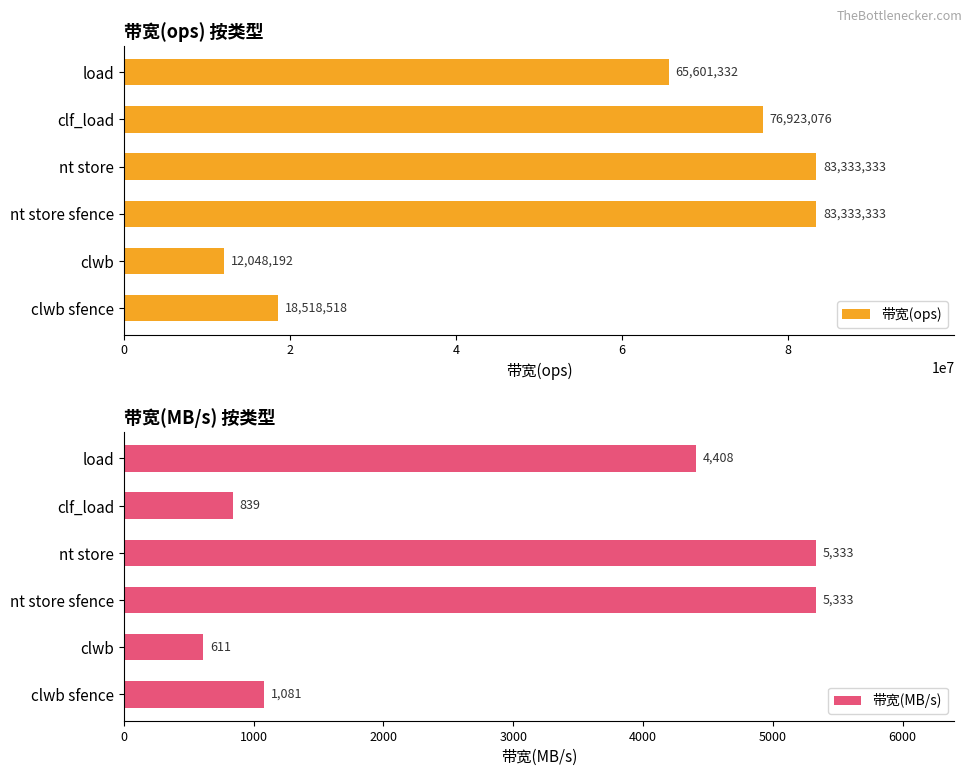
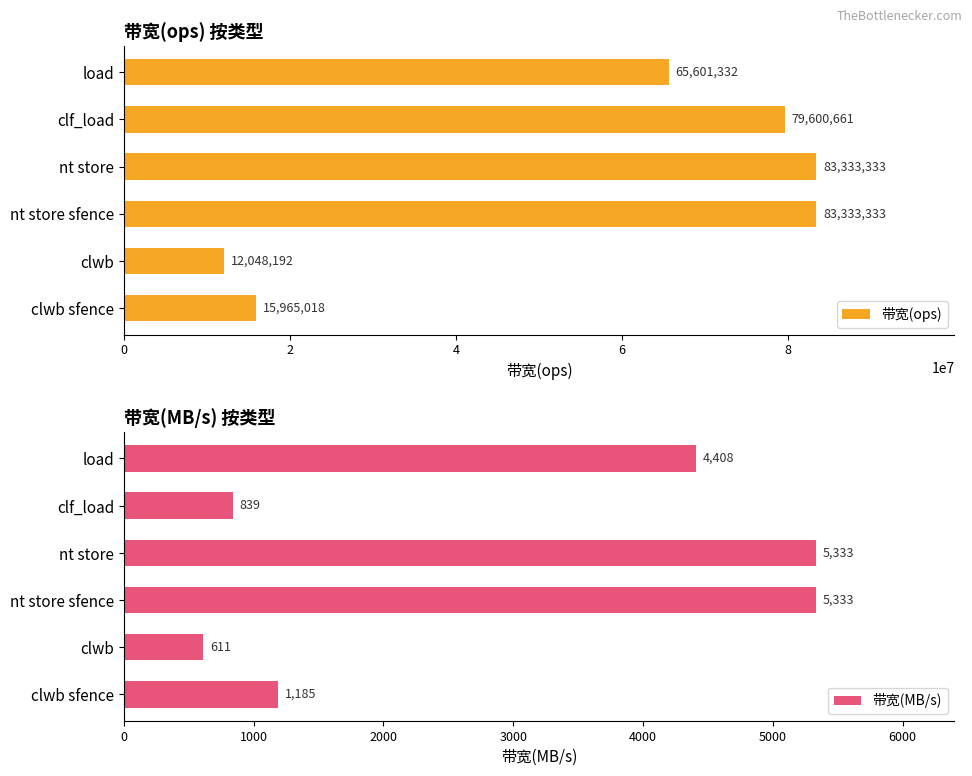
  {
    "带宽(ops) 按类型": {
      "load": "65,601,332",
-     "clf_load": "76,923,076",
+     "clf_load": "79,600,661",
      "nt store": "83,333,333",
      "nt store sfence": "83,333,333",
      "clwb": "12,048,192",
-     "clwb sfence": "18,518,518"
+     "clwb sfence": "15,965,018"
    },
    "带宽(MB/s) 按类型": {
      "load": "4,408",
      "clf_load": "839",
      "nt store": "5,333",
      "nt store sfence": "5,333",
      "clwb": "611",
-     "clwb sfence": "1,081"
+     "clwb sfence": "1,185"
    }
  }
